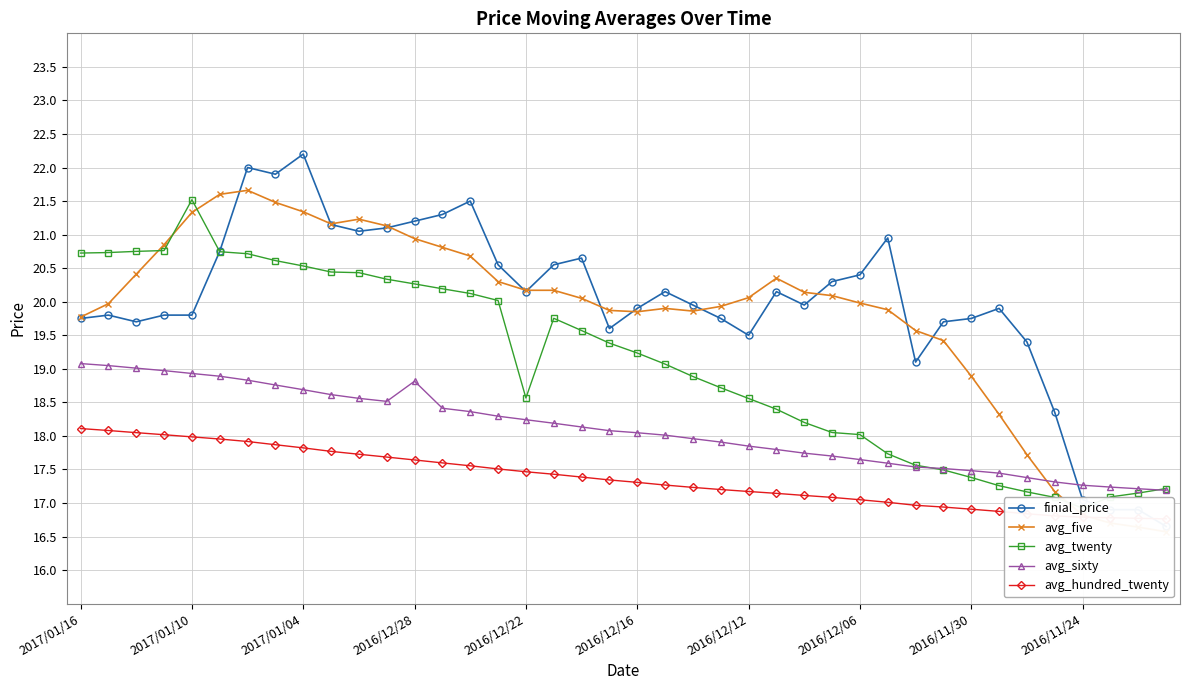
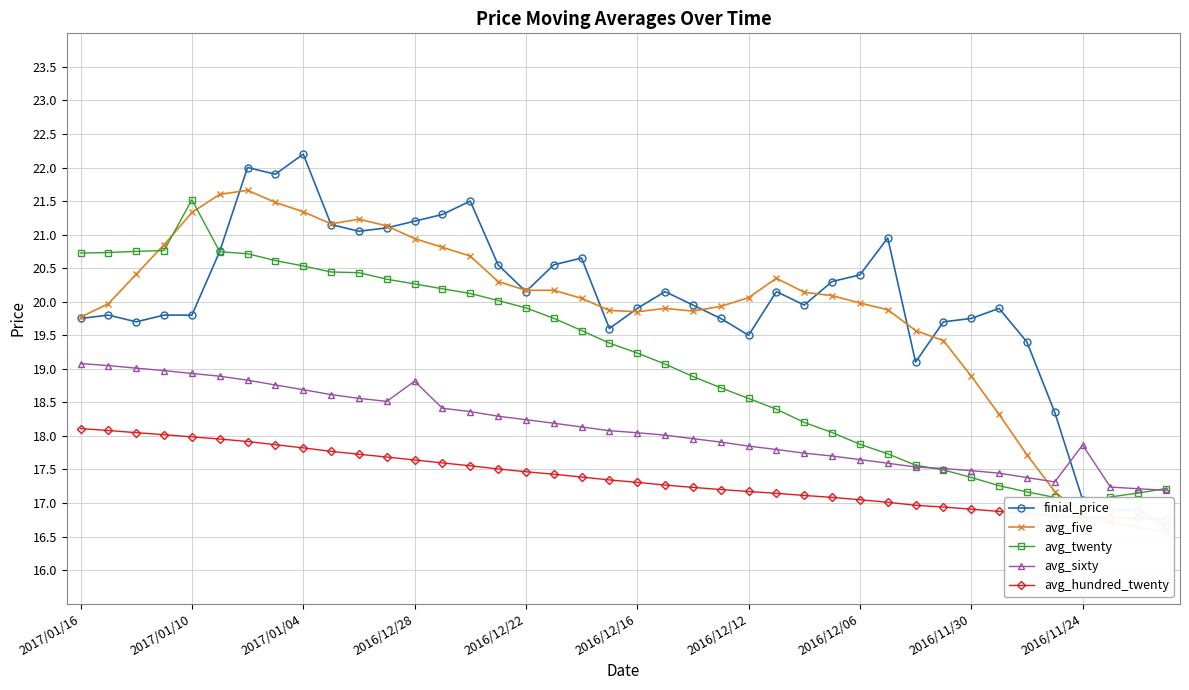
  {
    "finial_price": {
      "2017/01/10": 19.8,
      "2017/01/04": 22.2,
      "2016/12/28": 21.2,
      "2016/12/16": 19.9,
      "2016/12/12": 19.5,
      "2016/12/06": 20.4,
      "2016/11/30": 19.8
    },
    "avg_five": {
      "2017/01/10": 21.3,
      "2017/01/04": 21.3,
      "2016/12/28": 20.9,
      "2016/12/16": 19.9,
      "2016/12/12": 20.1,
      "2016/12/06": 20.0,
      "2016/11/30": 18.9
    },
    "avg_twenty": {
      "2017/01/16": 20.7,
      "2017/01/10": 21.5,
      "2017/01/04": 20.5,
      "2016/12/28": 20.3,
-     "2016/12/22": 18.6,
+     "2016/12/22": 19.9,
      "2016/12/16": 19.2,
      "2016/12/12": 18.6,
-     "2016/12/06": 18.0,
+     "2016/12/06": 17.9,
      "2016/11/30": 17.4
    },
    "avg_sixty": {
      "2017/01/16": 19.1,
      "2017/01/10": 18.9,
      "2017/01/04": 18.7,
      "2016/12/28": 18.8,
      "2016/12/22": 18.2,
      "2016/12/16": 18.0,
      "2016/12/12": 17.8,
      "2016/12/06": 17.6,
      "2016/11/30": 17.5,
-     "2016/11/24": 17.3
+     "2016/11/24": 17.9
    },
    "avg_hundred_twenty": {
      "2017/01/16": 18.1,
      "2017/01/10": 18.0,
      "2017/01/04": 17.8,
      "2016/12/28": 17.6,
      "2016/12/22": 17.5,
      "2016/12/16": 17.3,
      "2016/12/12": 17.2,
      "2016/12/06": 17.0,
      "2016/11/30": 16.9
    }
  }
